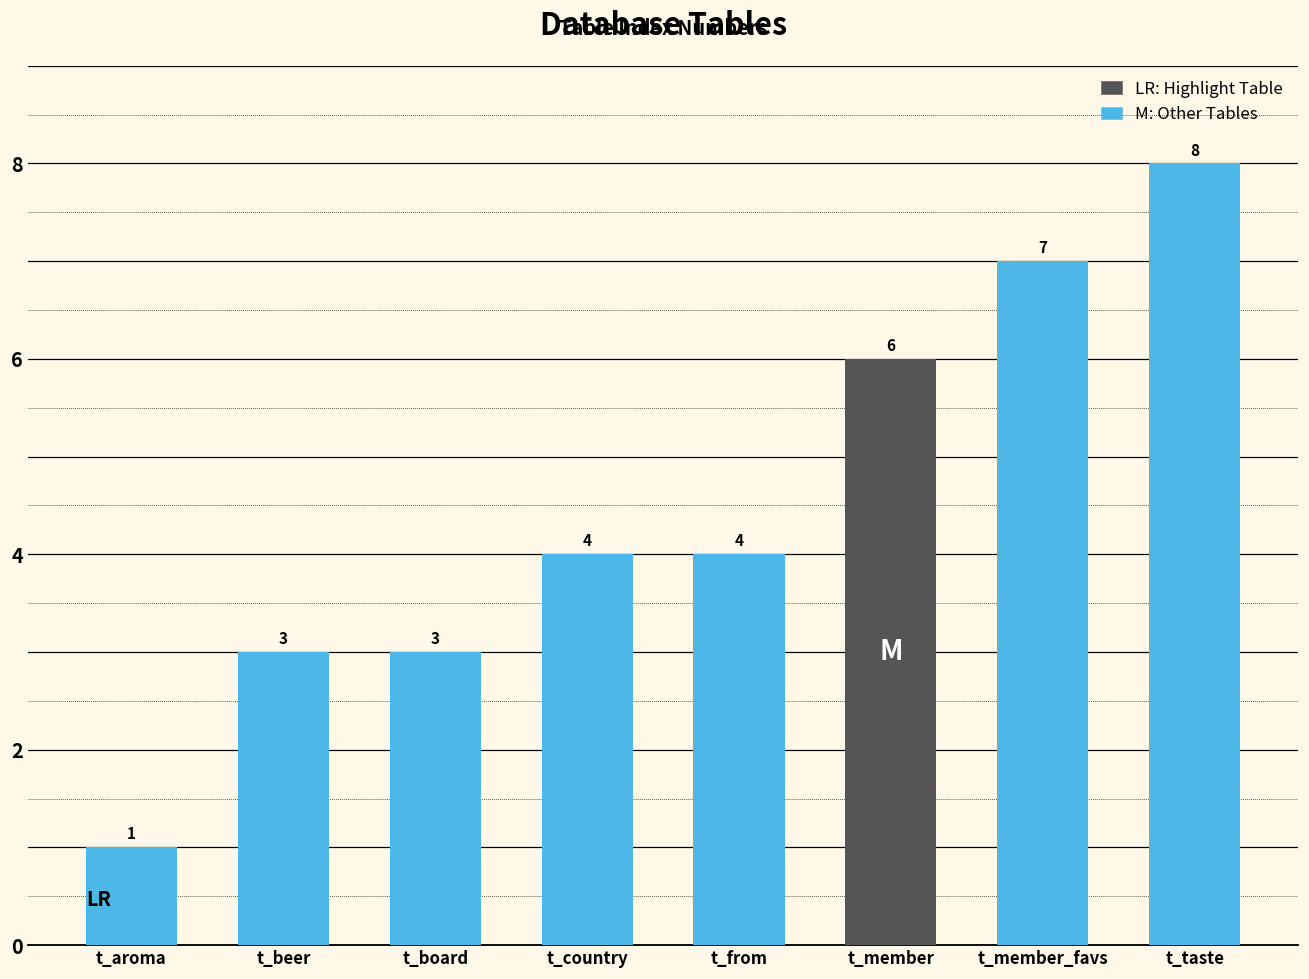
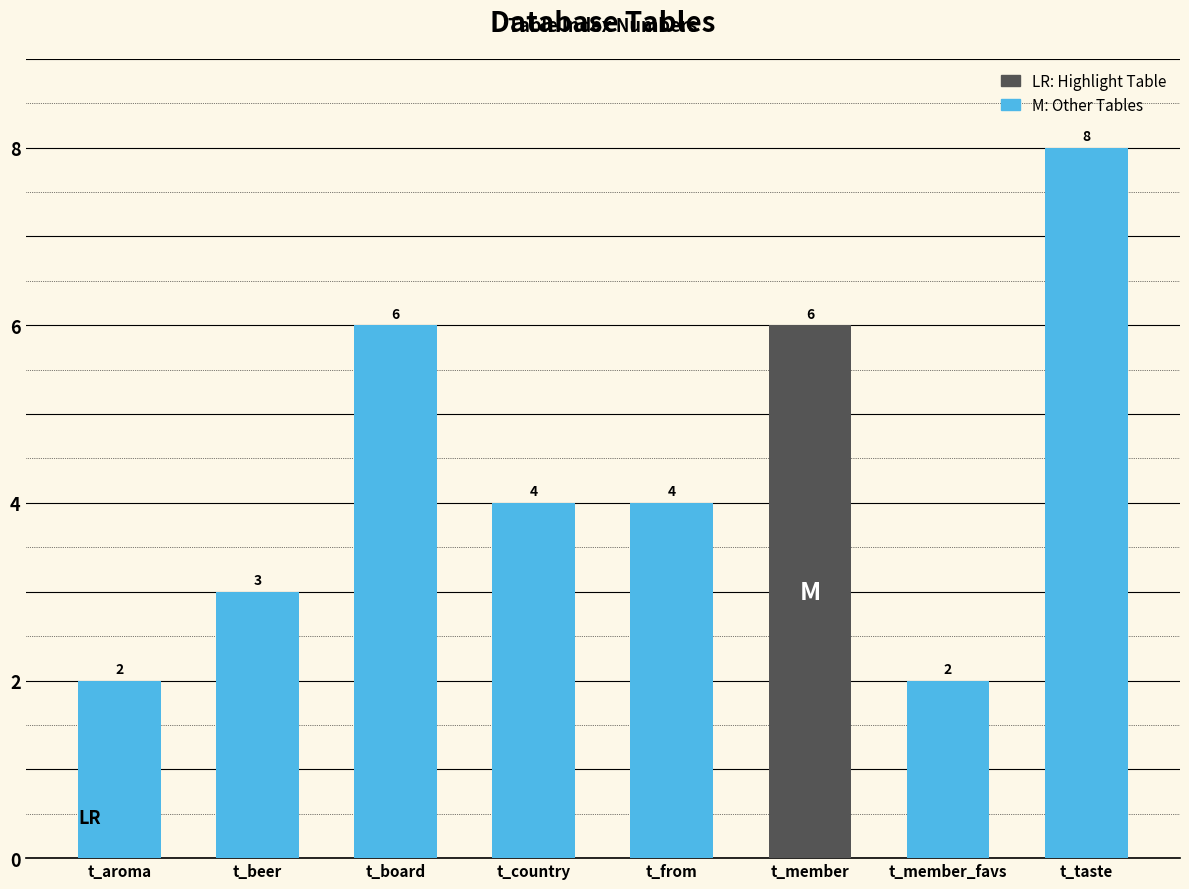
  {
-   "t_aroma": 1,
+   "t_aroma": 2,
    "t_beer": 3,
-   "t_board": 3,
+   "t_board": 6,
    "t_country": 4,
    "t_from": 4,
    "t_member": 6,
-   "t_member_favs": 7,
+   "t_member_favs": 2,
    "t_taste": 8
  }
